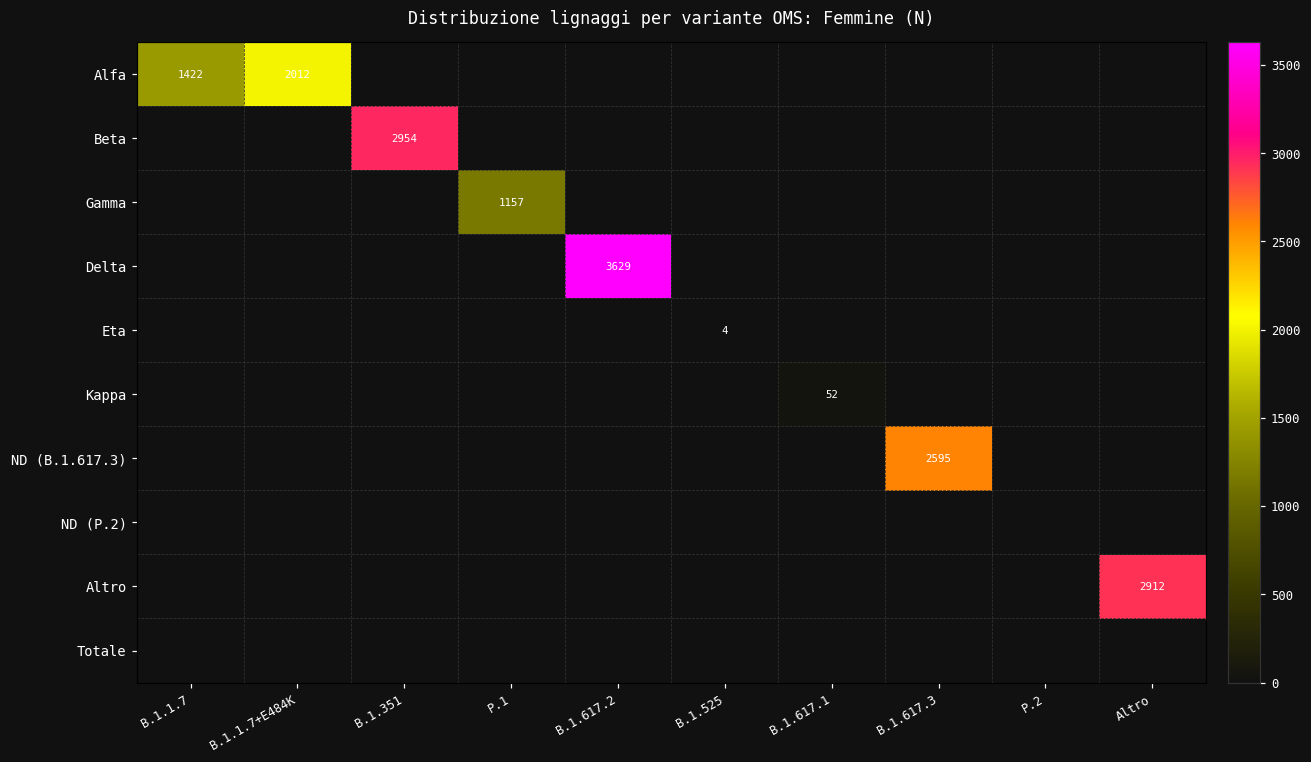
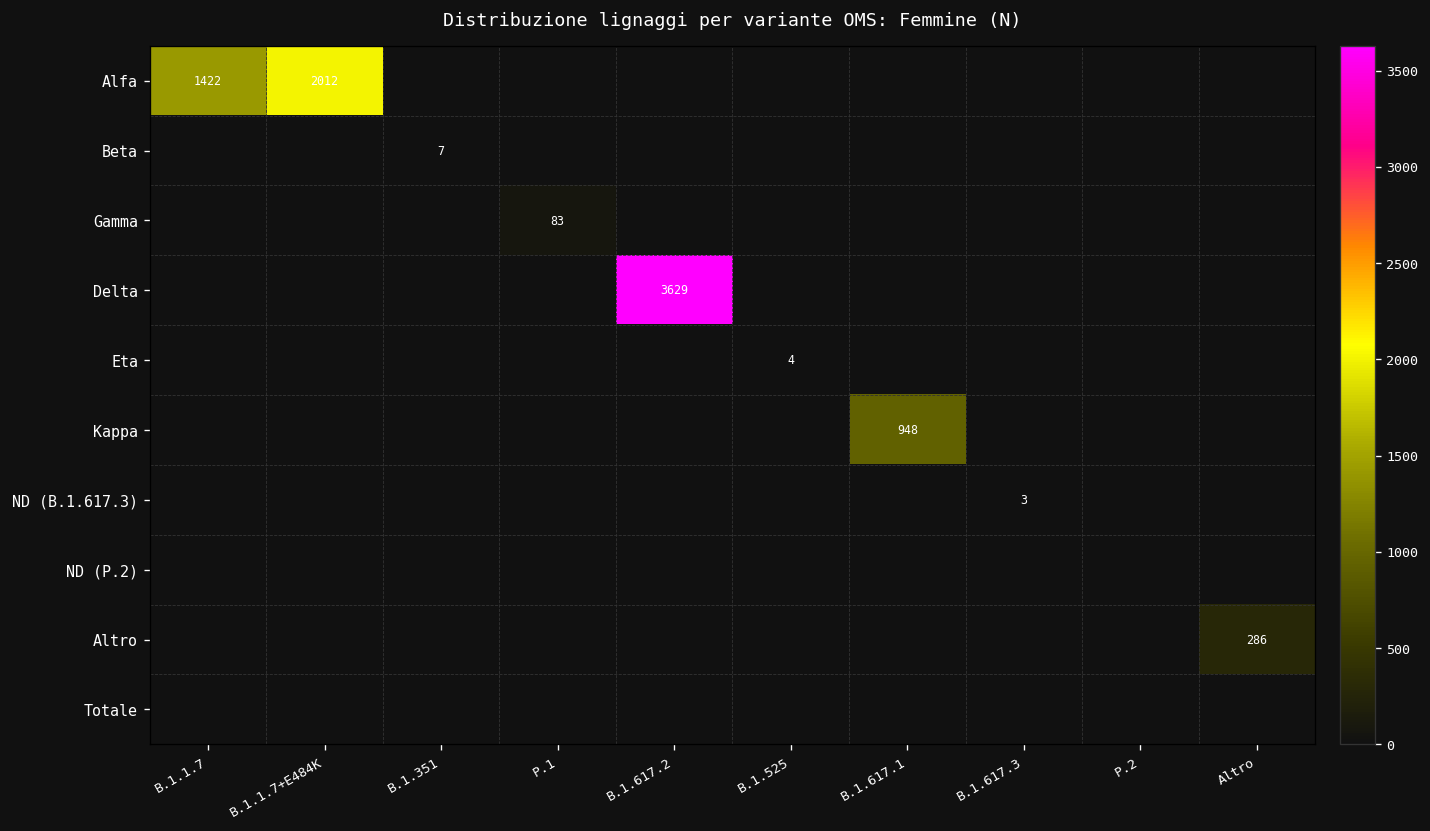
  {
    "Alfa": {
      "B.1.1.7": 1422,
      "B.1.1.7+E484K": 2012
    },
    "Beta": {
-     "B.1.351": 2954
+     "B.1.351": 7
    },
    "Gamma": {
-     "P.1": 1157
+     "P.1": 83
    },
    "Delta": {
      "B.1.617.2": 3629
    },
    "Eta": {
      "B.1.525": 4
    },
    "Kappa": {
-     "B.1.617.1": 52
+     "B.1.617.1": 948
    },
    "ND (B.1.617.3)": {
-     "B.1.617.3": 2595
+     "B.1.617.3": 3
    },
    "Altro": {
-     "Altro": 2912
+     "Altro": 286
    }
  }
